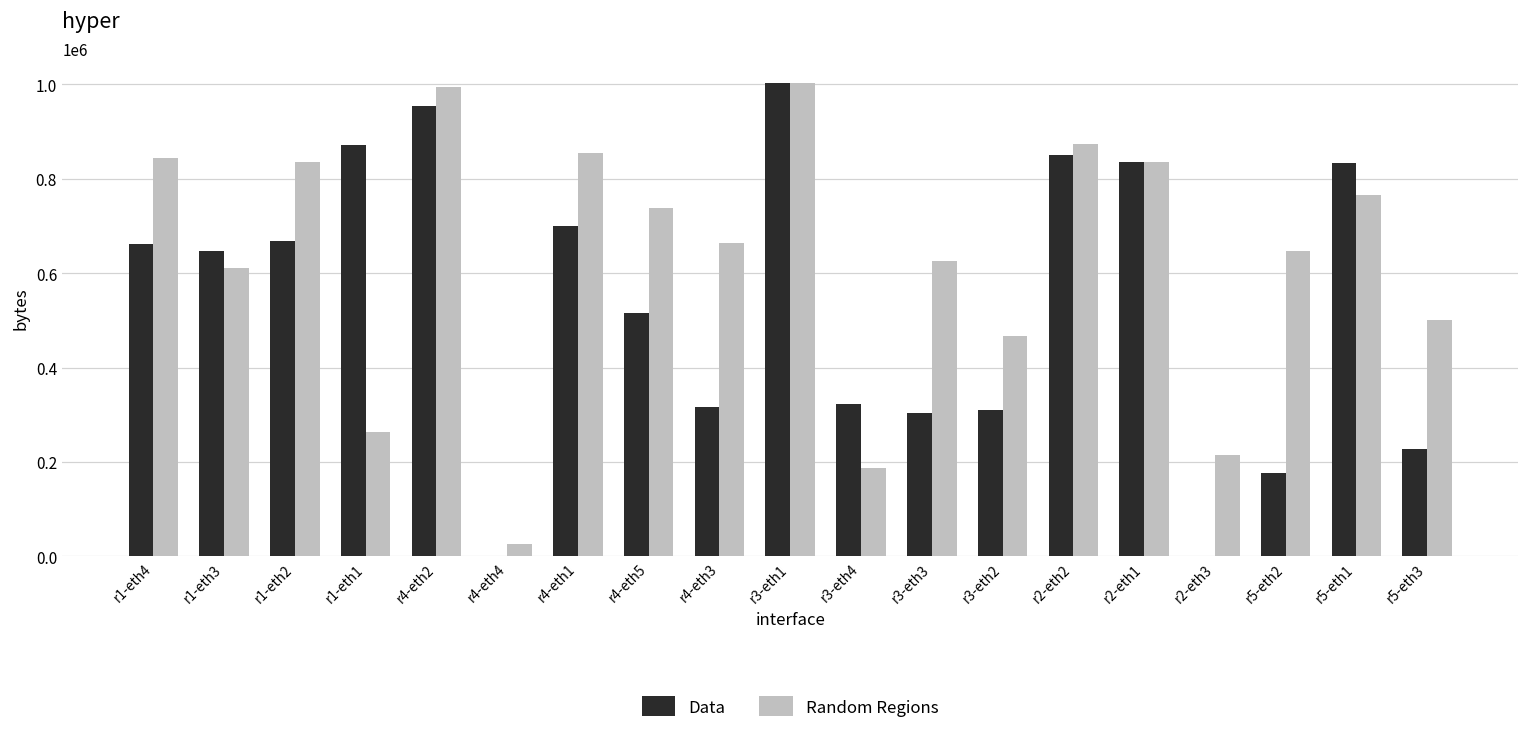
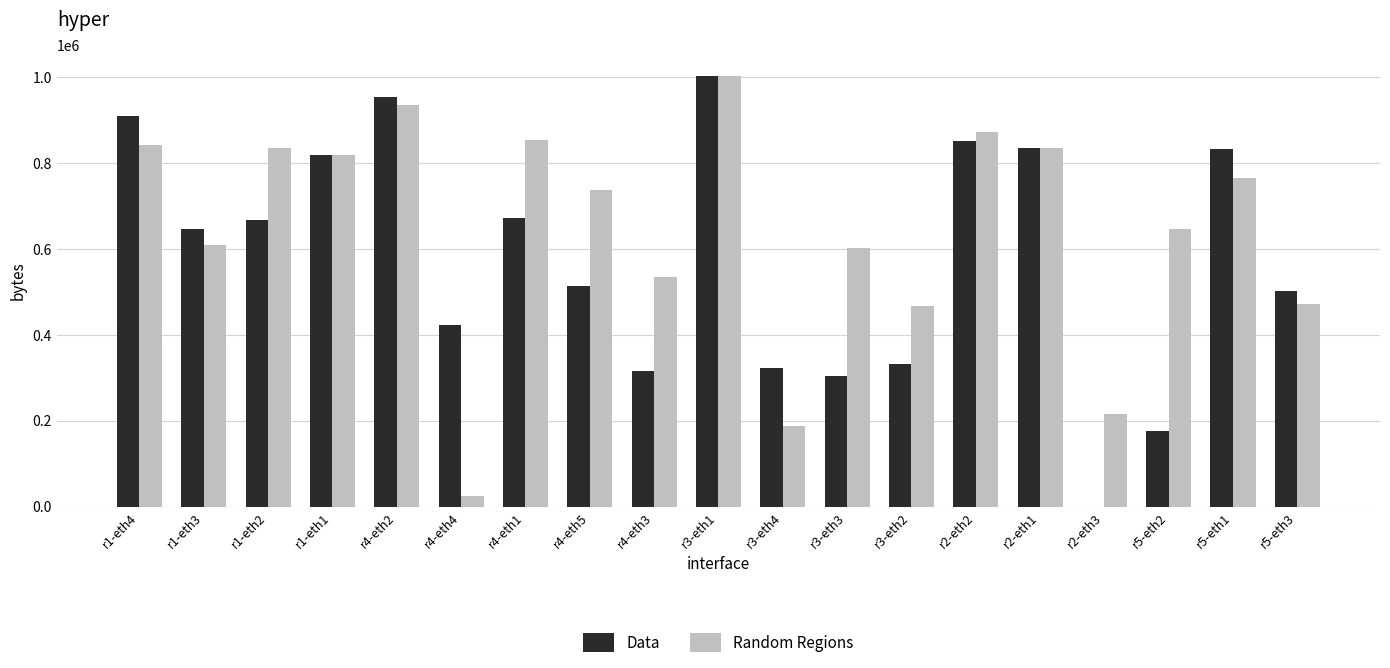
  {
    "Data": {
-     "r1-eth4": 660000,
+     "r1-eth4": 910000,
      "r1-eth3": 650000,
      "r1-eth2": 670000,
-     "r1-eth1": 870000,
+     "r1-eth1": 820000,
      "r4-eth2": 950000,
-     "r4-eth4": 0,
-     "r4-eth1": 700000,
+     "r4-eth4": 420000,
+     "r4-eth1": 670000,
      "r4-eth5": 510000,
      "r4-eth3": 320000,
      "r3-eth1": 1000000,
      "r3-eth4": 320000,
      "r3-eth3": 300000,
-     "r3-eth2": 310000,
+     "r3-eth2": 330000,
      "r2-eth2": 850000,
      "r2-eth1": 840000,
      "r5-eth2": 180000,
      "r5-eth1": 830000,
-     "r5-eth3": 230000
+     "r5-eth3": 500000
    },
    "Random Regions": {
      "r1-eth4": 840000,
      "r1-eth3": 610000,
      "r1-eth2": 840000,
-     "r1-eth1": 260000,
-     "r4-eth2": 990000,
+     "r1-eth1": 820000,
+     "r4-eth2": 940000,
      "r4-eth4": 30000,
      "r4-eth1": 850000,
      "r4-eth5": 740000,
-     "r4-eth3": 660000,
+     "r4-eth3": 530000,
      "r3-eth1": 1000000,
      "r3-eth4": 190000,
-     "r3-eth3": 630000,
+     "r3-eth3": 600000,
      "r3-eth2": 470000,
      "r2-eth2": 870000,
      "r2-eth1": 840000,
      "r2-eth3": 220000,
      "r5-eth2": 650000,
      "r5-eth1": 770000,
-     "r5-eth3": 500000
+     "r5-eth3": 470000
    }
  }
